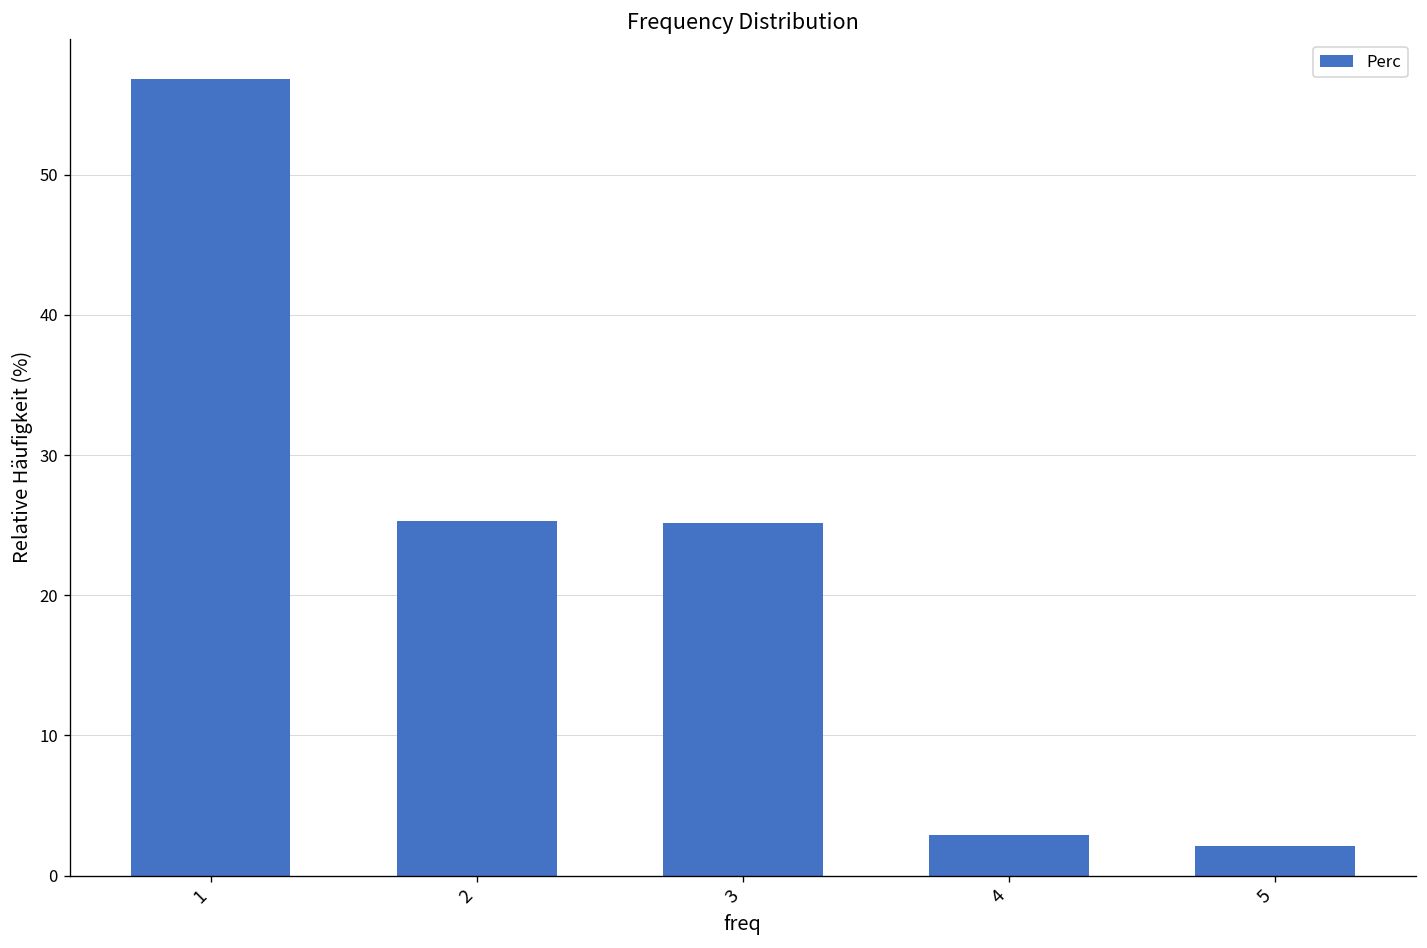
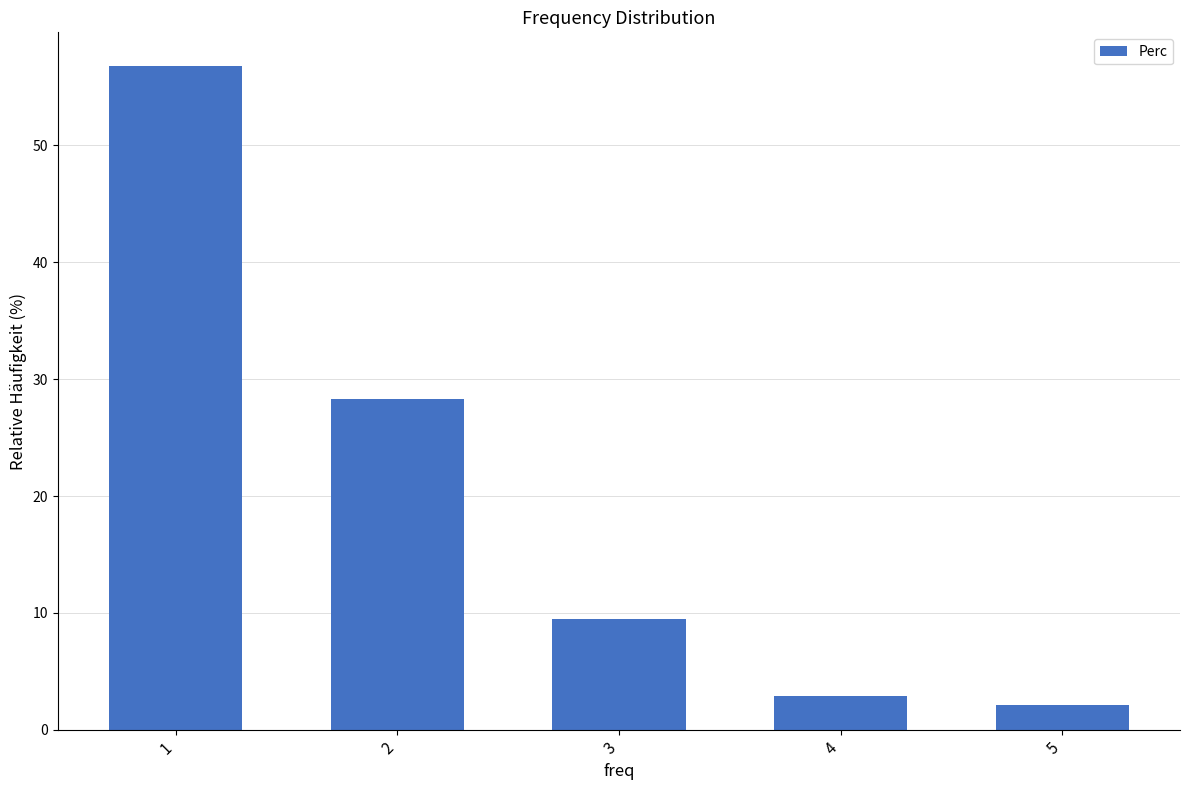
  {
    "1": 56.8,
-   "2": 25.3,
-   "3": 25.1,
+   "2": 28.3,
+   "3": 9.5,
    "4": 2.9,
    "5": 2.1
  }
